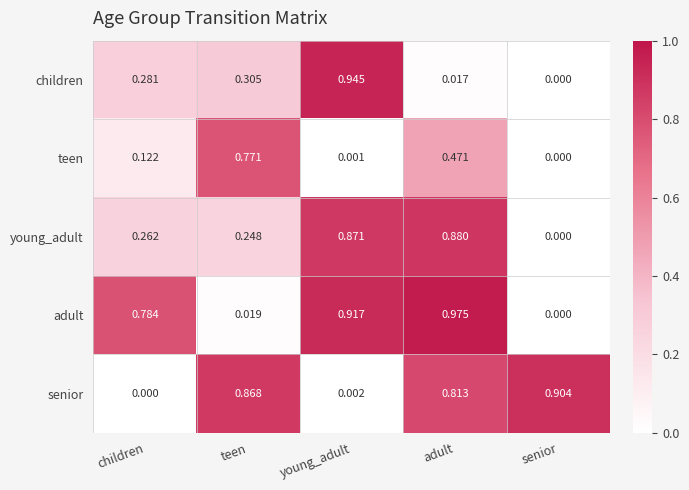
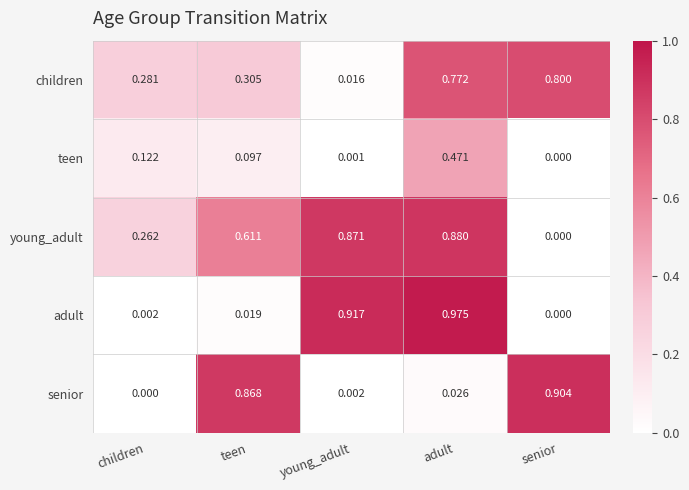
  {
    "children": {
      "children": 0.281,
      "teen": 0.305,
-     "young_adult": 0.945,
-     "adult": 0.017,
-     "senior": 0.000
+     "young_adult": 0.016,
+     "adult": 0.772,
+     "senior": 0.800
    },
    "teen": {
      "children": 0.122,
-     "teen": 0.771,
+     "teen": 0.097,
      "young_adult": 0.001,
      "adult": 0.471,
      "senior": 0.000
    },
    "young_adult": {
      "children": 0.262,
-     "teen": 0.248,
+     "teen": 0.611,
      "young_adult": 0.871,
      "adult": 0.880,
      "senior": 0.000
    },
    "adult": {
-     "children": 0.784,
+     "children": 0.002,
      "teen": 0.019,
      "young_adult": 0.917,
      "adult": 0.975,
      "senior": 0.000
    },
    "senior": {
      "children": 0.000,
      "teen": 0.868,
      "young_adult": 0.002,
-     "adult": 0.813,
+     "adult": 0.026,
      "senior": 0.904
    }
  }
